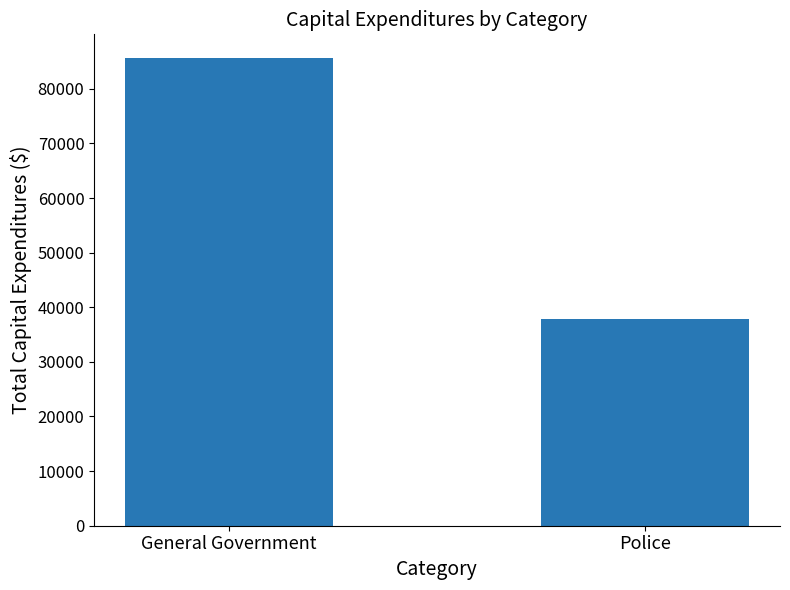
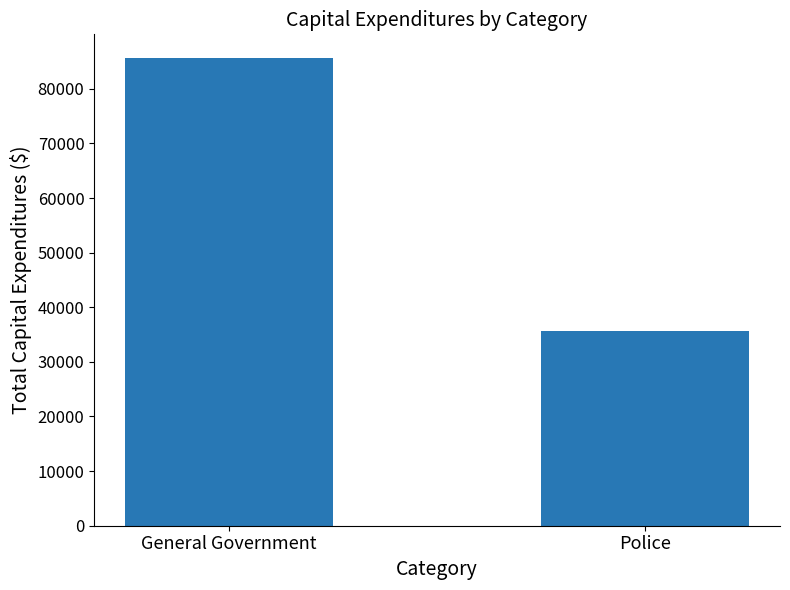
  {
    "General Government": 86000,
-   "Police": 38000
+   "Police": 36000
  }
